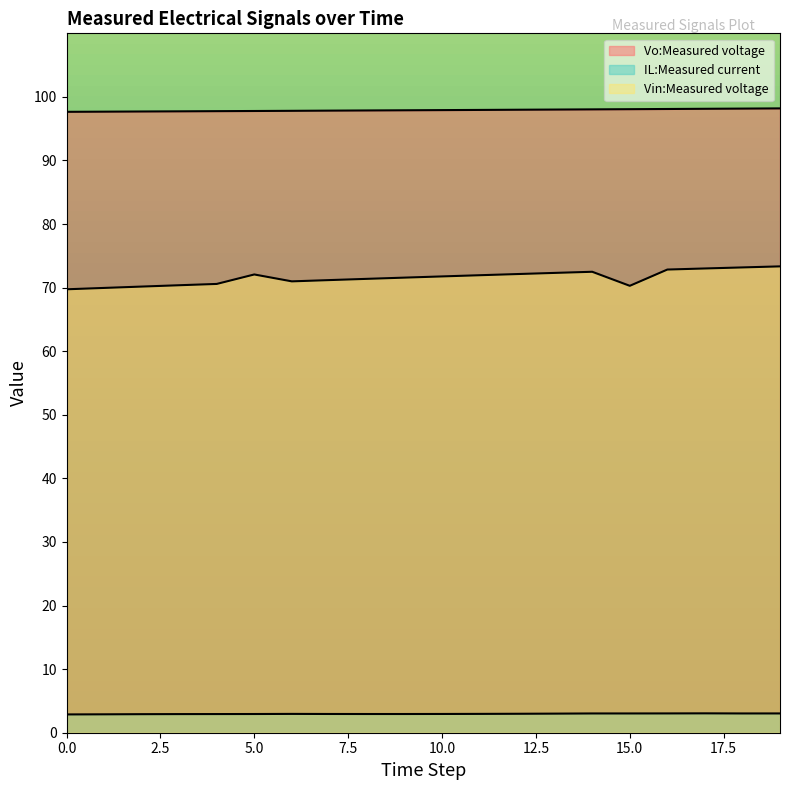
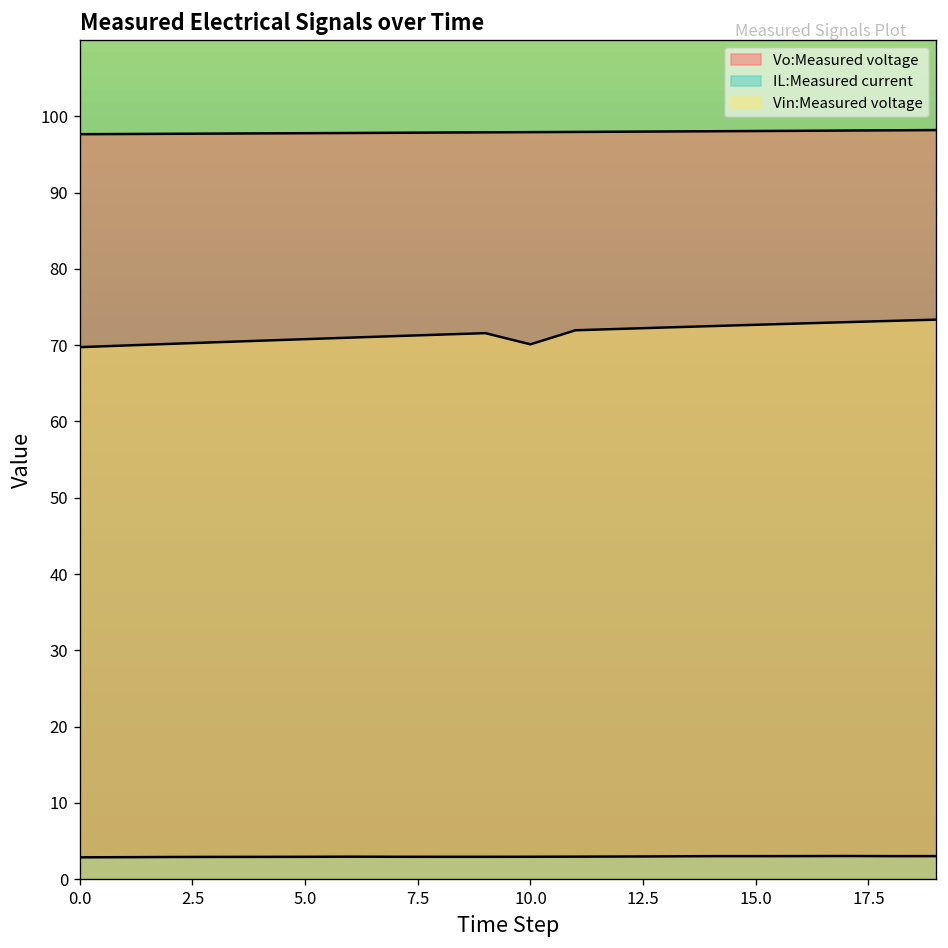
  {
    "Vo:Measured voltage": {
      "0.0": 98,
      "5.0": 98,
      "10.0": 98,
      "15.0": 98
    },
    "IL:Measured current": {
      "0.0": 3,
      "5.0": 3,
      "10.0": 3,
      "15.0": 3
    },
    "Vin:Measured voltage": {
      "0.0": 70,
-     "5.0": 72,
-     "10.0": 72,
-     "15.0": 70
+     "5.0": 71,
+     "10.0": 70,
+     "15.0": 73
    }
  }
